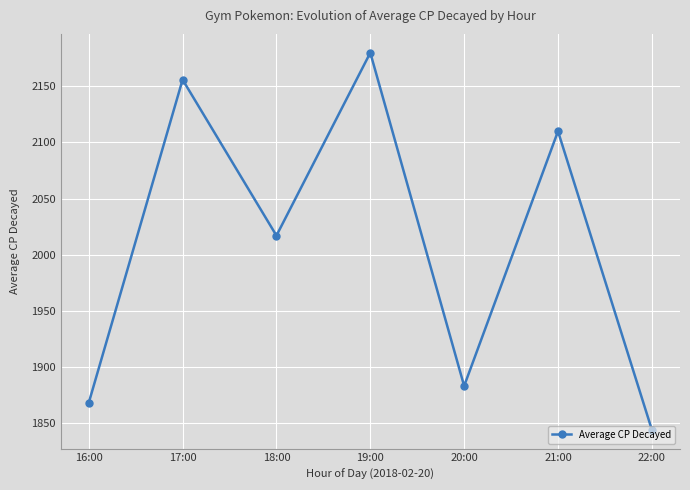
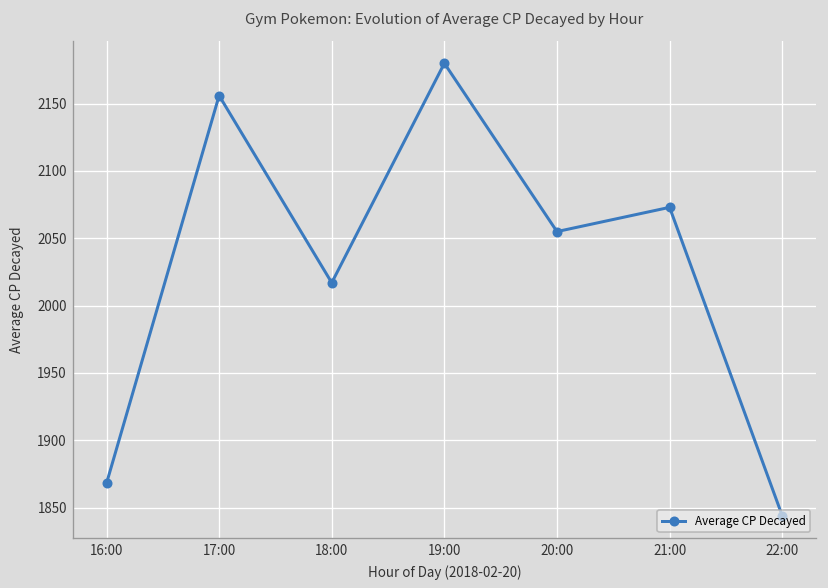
  {
    "16:00": 1868,
    "17:00": 2156,
    "18:00": 2017,
    "19:00": 2180,
-   "20:00": 1883,
-   "21:00": 2110
+   "20:00": 2055,
+   "21:00": 2073
  }
